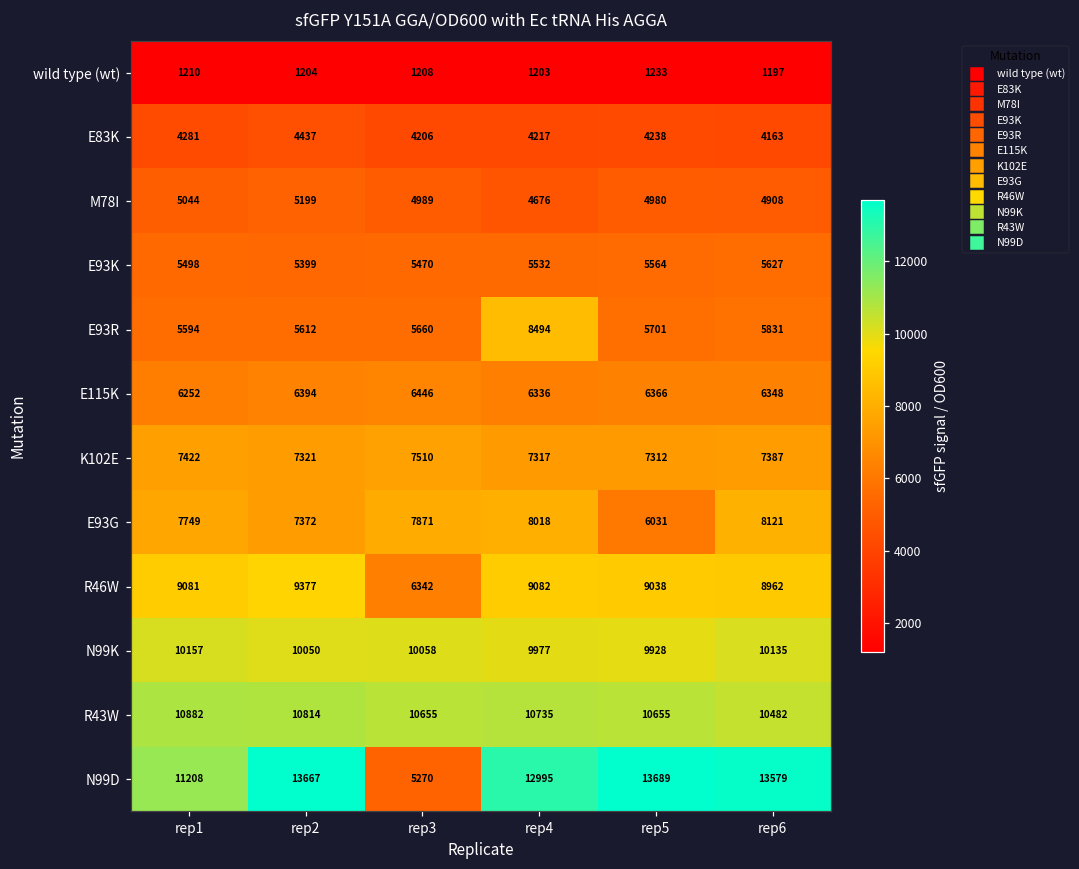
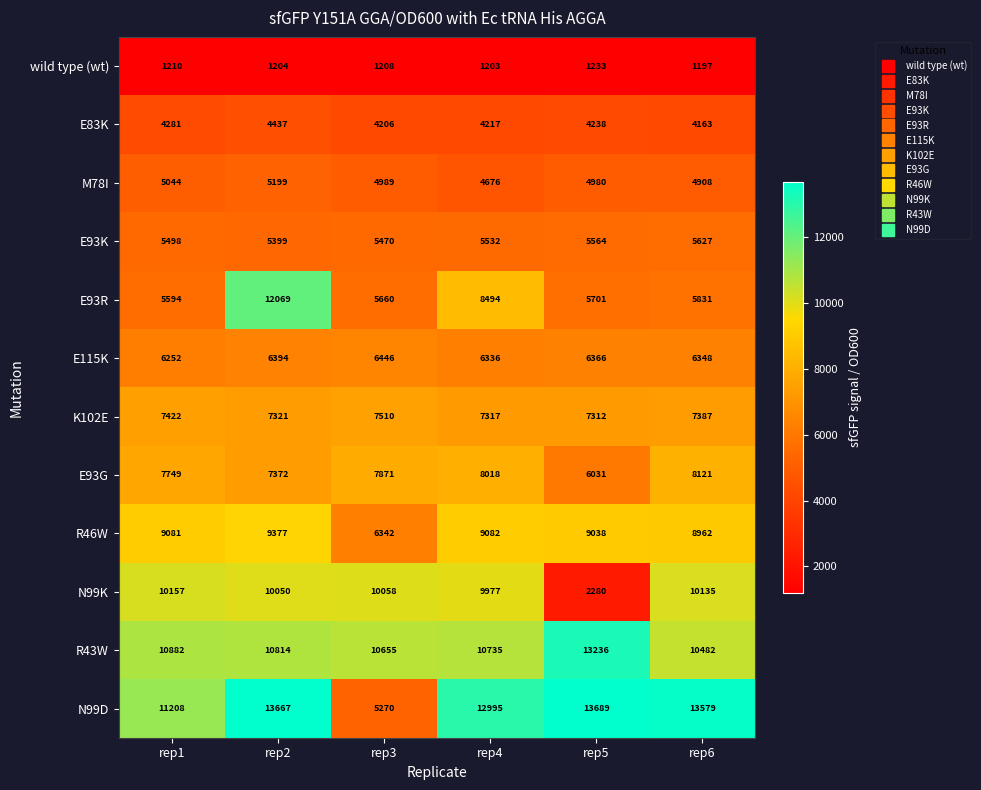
  {
    "wild type (wt)": {
      "rep1": 1210,
      "rep2": 1204,
      "rep3": 1208,
      "rep4": 1203,
      "rep5": 1233,
      "rep6": 1197
    },
    "E83K": {
      "rep1": 4281,
      "rep2": 4437,
      "rep3": 4206,
      "rep4": 4217,
      "rep5": 4238,
      "rep6": 4163
    },
    "M78I": {
      "rep1": 5044,
      "rep2": 5199,
      "rep3": 4989,
      "rep4": 4676,
      "rep5": 4980,
      "rep6": 4908
    },
    "E93K": {
      "rep1": 5498,
      "rep2": 5399,
      "rep3": 5470,
      "rep4": 5532,
      "rep5": 5564,
      "rep6": 5627
    },
    "E93R": {
      "rep1": 5594,
-     "rep2": 5612,
+     "rep2": 12069,
      "rep3": 5660,
      "rep4": 8494,
      "rep5": 5701,
      "rep6": 5831
    },
    "E115K": {
      "rep1": 6252,
      "rep2": 6394,
      "rep3": 6446,
      "rep4": 6336,
      "rep5": 6366,
      "rep6": 6348
    },
    "K102E": {
      "rep1": 7422,
      "rep2": 7321,
      "rep3": 7510,
      "rep4": 7317,
      "rep5": 7312,
      "rep6": 7387
    },
    "E93G": {
      "rep1": 7749,
      "rep2": 7372,
      "rep3": 7871,
      "rep4": 8018,
      "rep5": 6031,
      "rep6": 8121
    },
    "R46W": {
      "rep1": 9081,
      "rep2": 9377,
      "rep3": 6342,
      "rep4": 9082,
      "rep5": 9038,
      "rep6": 8962
    },
    "N99K": {
      "rep1": 10157,
      "rep2": 10050,
      "rep3": 10058,
      "rep4": 9977,
-     "rep5": 9928,
+     "rep5": 2280,
      "rep6": 10135
    },
    "R43W": {
      "rep1": 10882,
      "rep2": 10814,
      "rep3": 10655,
      "rep4": 10735,
-     "rep5": 10655,
+     "rep5": 13236,
      "rep6": 10482
    },
    "N99D": {
      "rep1": 11208,
      "rep2": 13667,
      "rep3": 5270,
      "rep4": 12995,
      "rep5": 13689,
      "rep6": 13579
    }
  }
